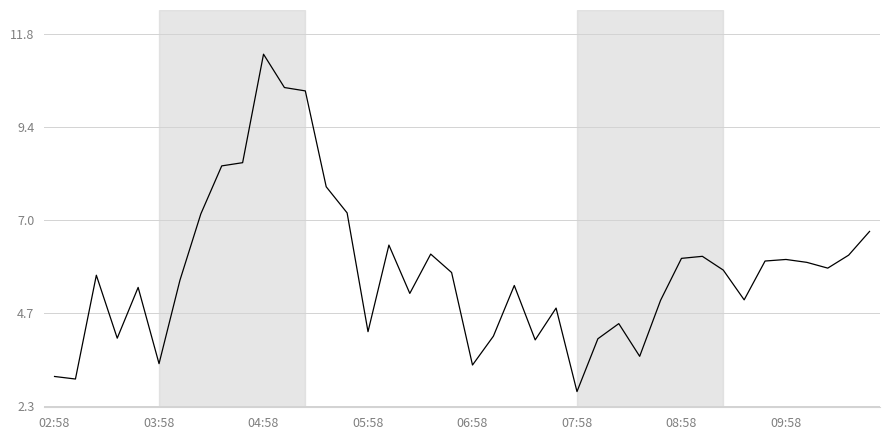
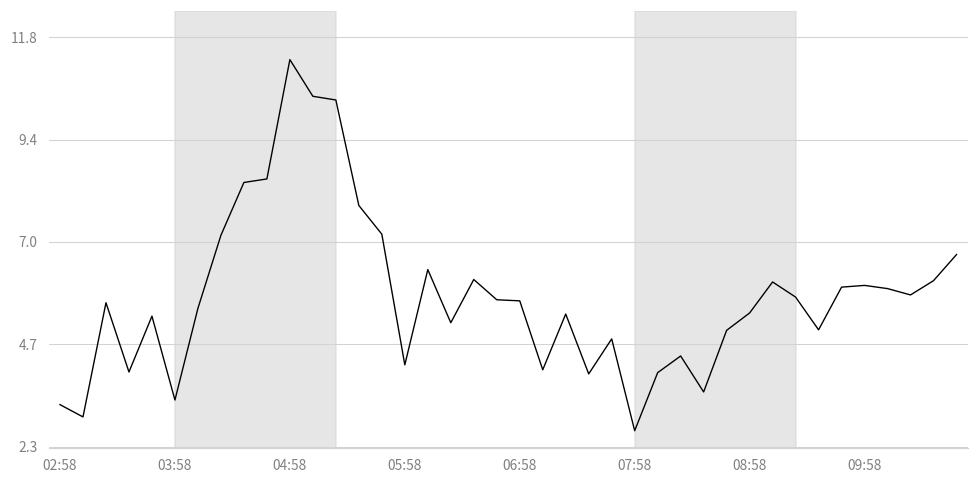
  {
-   "02:58": 3.1,
+   "02:58": 3.3,
    "03:58": 3.4,
    "04:58": 11.3,
    "05:58": 4.2,
-   "06:58": 3.3,
+   "06:58": 5.7,
    "07:58": 2.7,
-   "08:58": 6.1,
+   "08:58": 5.4,
    "09:58": 6.0
  }
